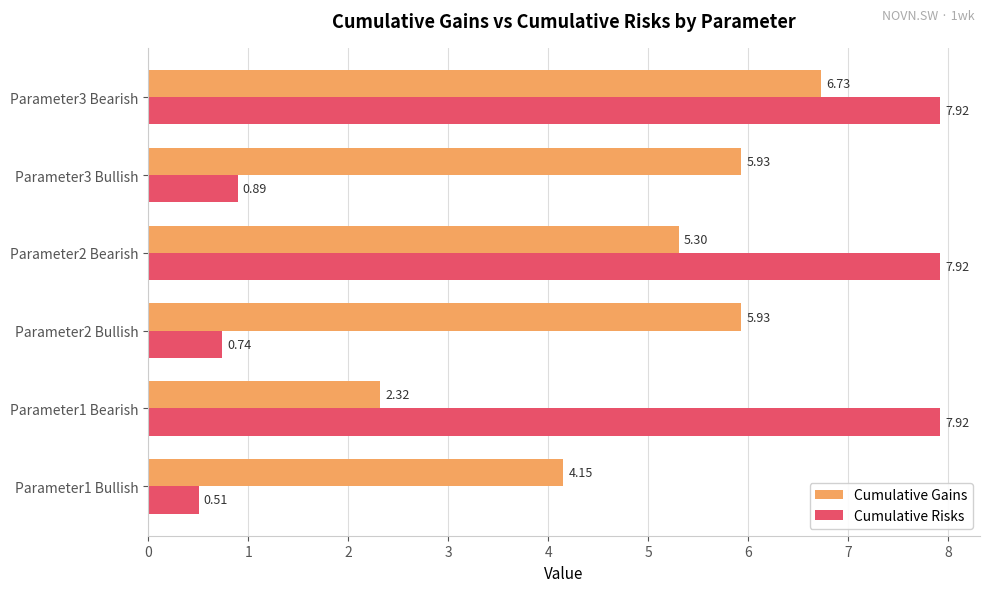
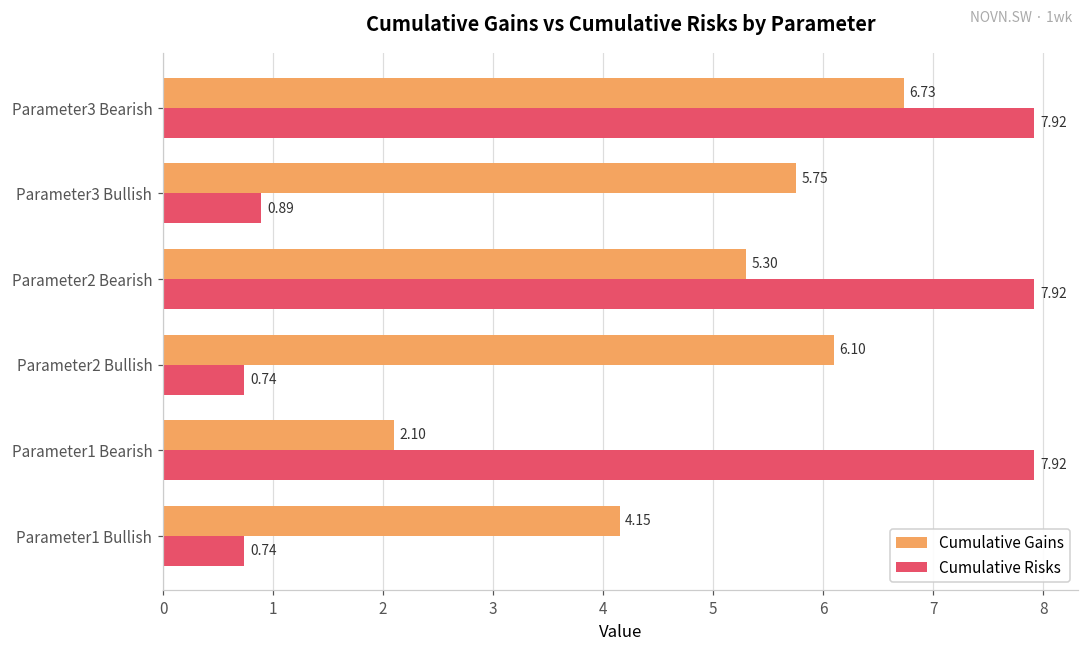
  {
    "Cumulative Gains": {
      "Parameter3 Bearish": 6.73,
-     "Parameter3 Bullish": 5.93,
+     "Parameter3 Bullish": 5.75,
      "Parameter2 Bearish": 5.30,
-     "Parameter2 Bullish": 5.93,
-     "Parameter1 Bearish": 2.32,
+     "Parameter2 Bullish": 6.10,
+     "Parameter1 Bearish": 2.10,
      "Parameter1 Bullish": 4.15
    },
    "Cumulative Risks": {
      "Parameter3 Bearish": 7.92,
      "Parameter3 Bullish": 0.89,
      "Parameter2 Bearish": 7.92,
      "Parameter2 Bullish": 0.74,
      "Parameter1 Bearish": 7.92,
-     "Parameter1 Bullish": 0.51
+     "Parameter1 Bullish": 0.74
    }
  }
